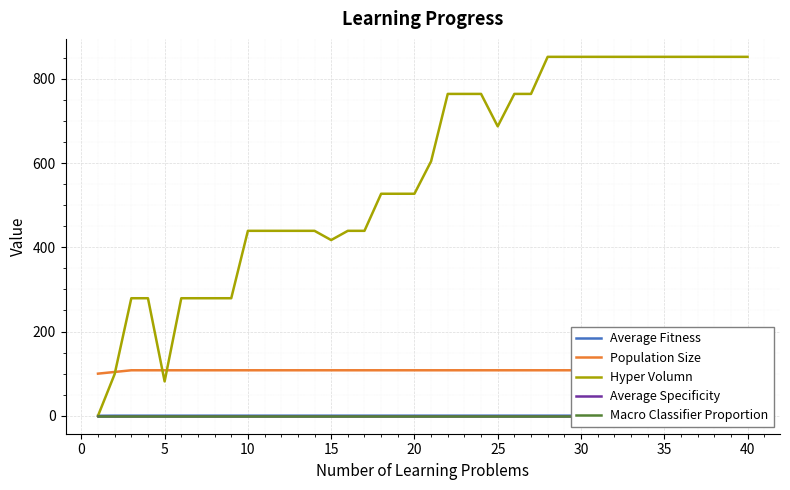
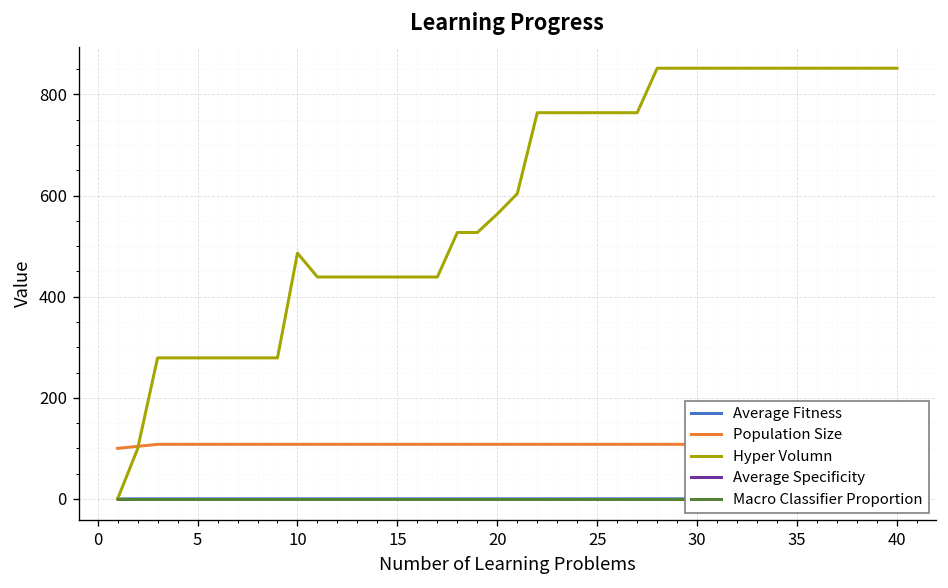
  {
    "Macro Classifier Proportion": {
      "5": 0,
      "10": 0,
      "15": 0,
      "20": 0,
      "25": 0
    },
    "Population Size": {
      "5": 110,
      "10": 110,
      "15": 110,
      "20": 110,
      "25": 110
    },
    "Hyper Volumn": {
-     "5": 80,
-     "10": 440,
-     "15": 420,
-     "20": 530,
-     "25": 690,
+     "5": 280,
+     "10": 490,
+     "15": 440,
+     "20": 560,
+     "25": 760,
      "30": 850,
      "35": 850,
      "40": 850
    }
  }
